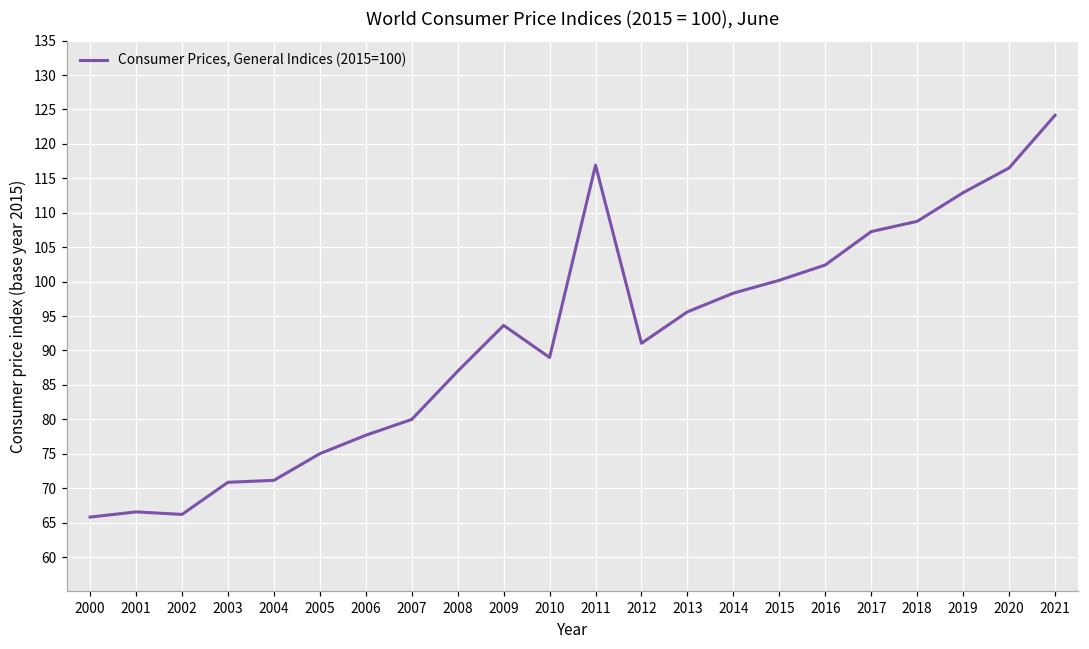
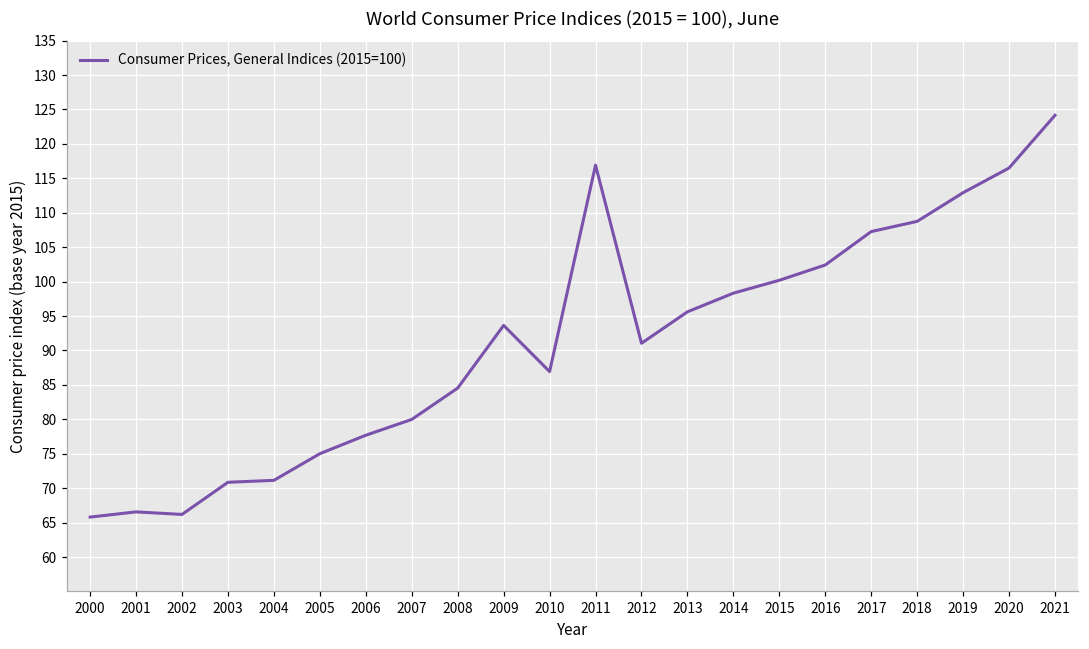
  {
    "2000": 66,
    "2001": 67,
    "2002": 66,
    "2003": 71,
    "2004": 71,
    "2005": 75,
    "2006": 78,
    "2007": 80,
-   "2008": 87,
+   "2008": 85,
    "2009": 94,
-   "2010": 89,
+   "2010": 87,
    "2011": 117,
    "2012": 91,
    "2013": 96,
    "2014": 98,
    "2015": 100,
    "2016": 102,
    "2017": 107,
    "2018": 109,
    "2019": 113,
    "2020": 117,
    "2021": 124
  }
